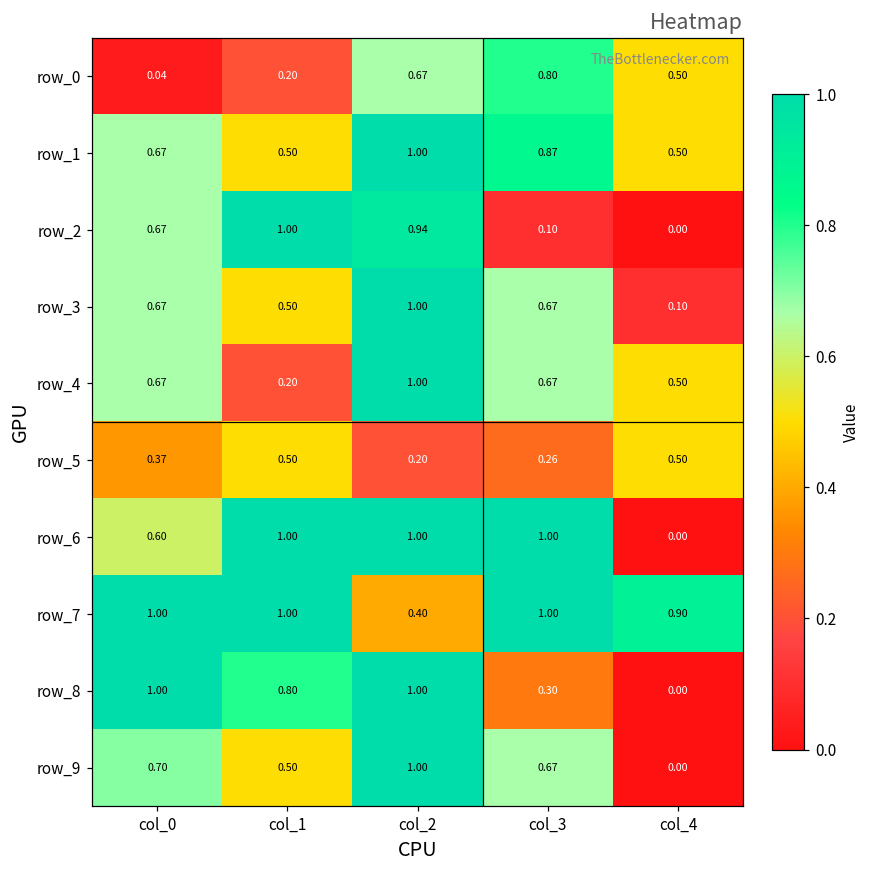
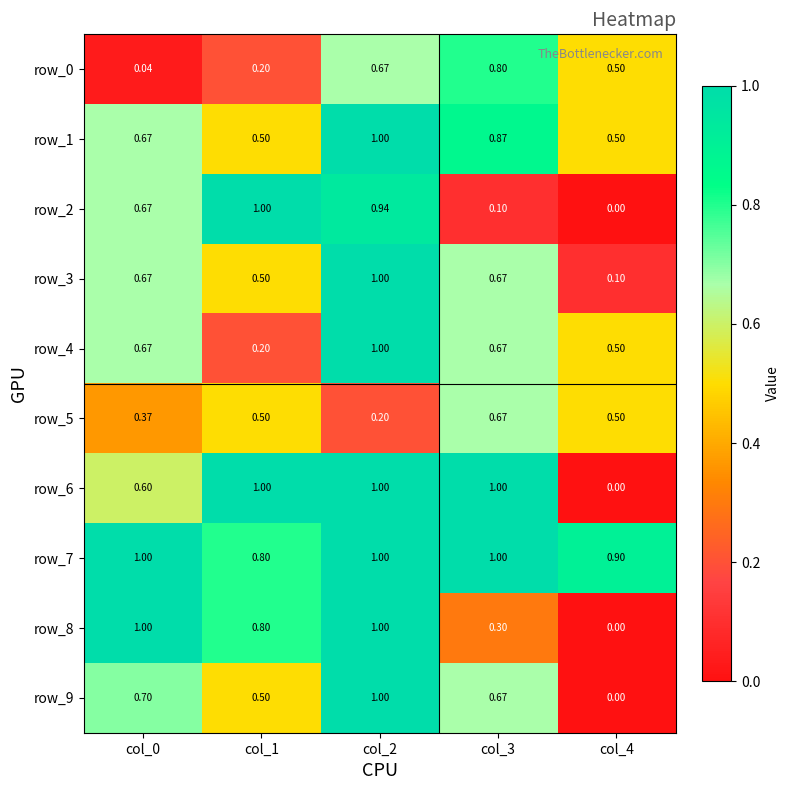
  {
    "row_0": {
      "col_0": 0.04,
      "col_1": 0.20,
      "col_2": 0.67,
      "col_3": 0.80
    },
    "row_1": {
      "col_0": 0.67,
      "col_1": 0.50,
      "col_2": 1.00,
      "col_3": 0.87,
      "col_4": 0.50
    },
    "row_2": {
      "col_0": 0.67,
      "col_1": 1.00,
      "col_2": 0.94,
      "col_3": 0.10,
      "col_4": 0.00
    },
    "row_3": {
      "col_0": 0.67,
      "col_1": 0.50,
      "col_2": 1.00,
      "col_3": 0.67,
      "col_4": 0.10
    },
    "row_4": {
      "col_0": 0.67,
      "col_1": 0.20,
      "col_2": 1.00,
      "col_3": 0.67,
      "col_4": 0.50
    },
    "row_5": {
      "col_0": 0.37,
      "col_1": 0.50,
      "col_2": 0.20,
-     "col_3": 0.26,
+     "col_3": 0.67,
      "col_4": 0.50
    },
    "row_6": {
      "col_0": 0.60,
      "col_1": 1.00,
      "col_2": 1.00,
      "col_3": 1.00,
      "col_4": 0.00
    },
    "row_7": {
      "col_0": 1.00,
-     "col_1": 1.00,
-     "col_2": 0.40,
+     "col_1": 0.80,
+     "col_2": 1.00,
      "col_3": 1.00,
      "col_4": 0.90
    },
    "row_8": {
      "col_0": 1.00,
      "col_1": 0.80,
      "col_2": 1.00,
      "col_3": 0.30,
      "col_4": 0.00
    },
    "row_9": {
      "col_0": 0.70,
      "col_1": 0.50,
      "col_2": 1.00,
      "col_3": 0.67,
      "col_4": 0.00
    }
  }
